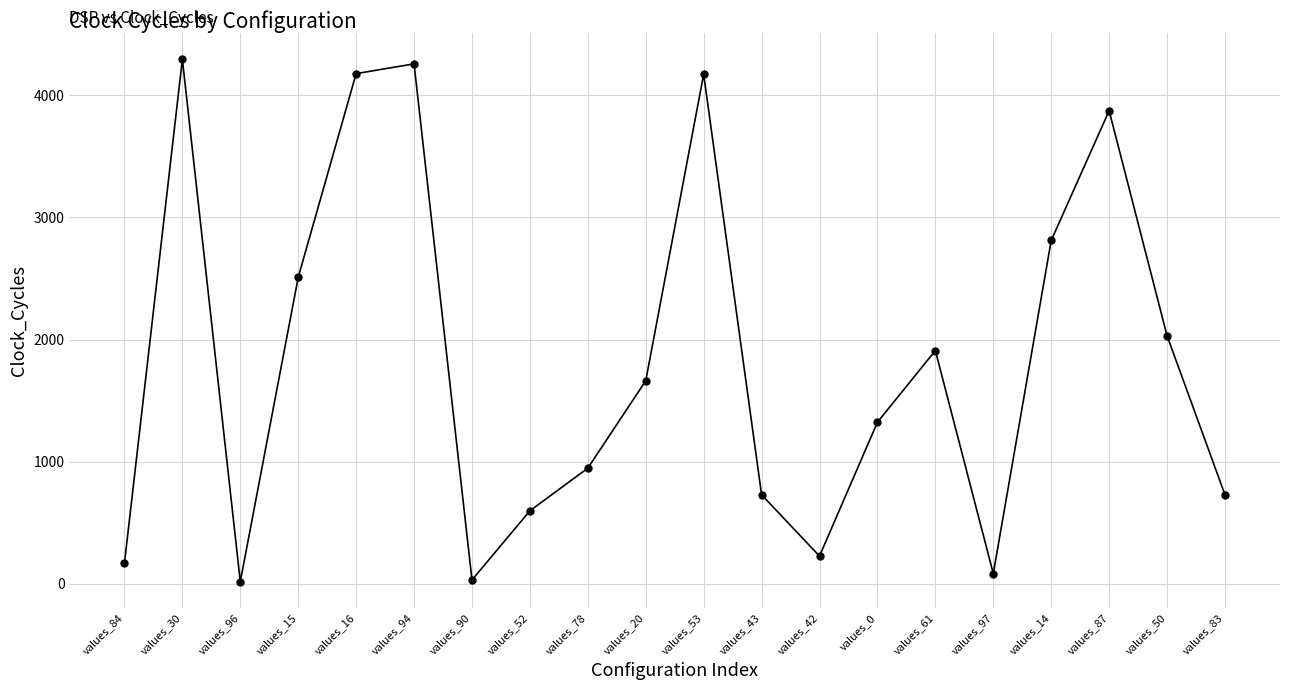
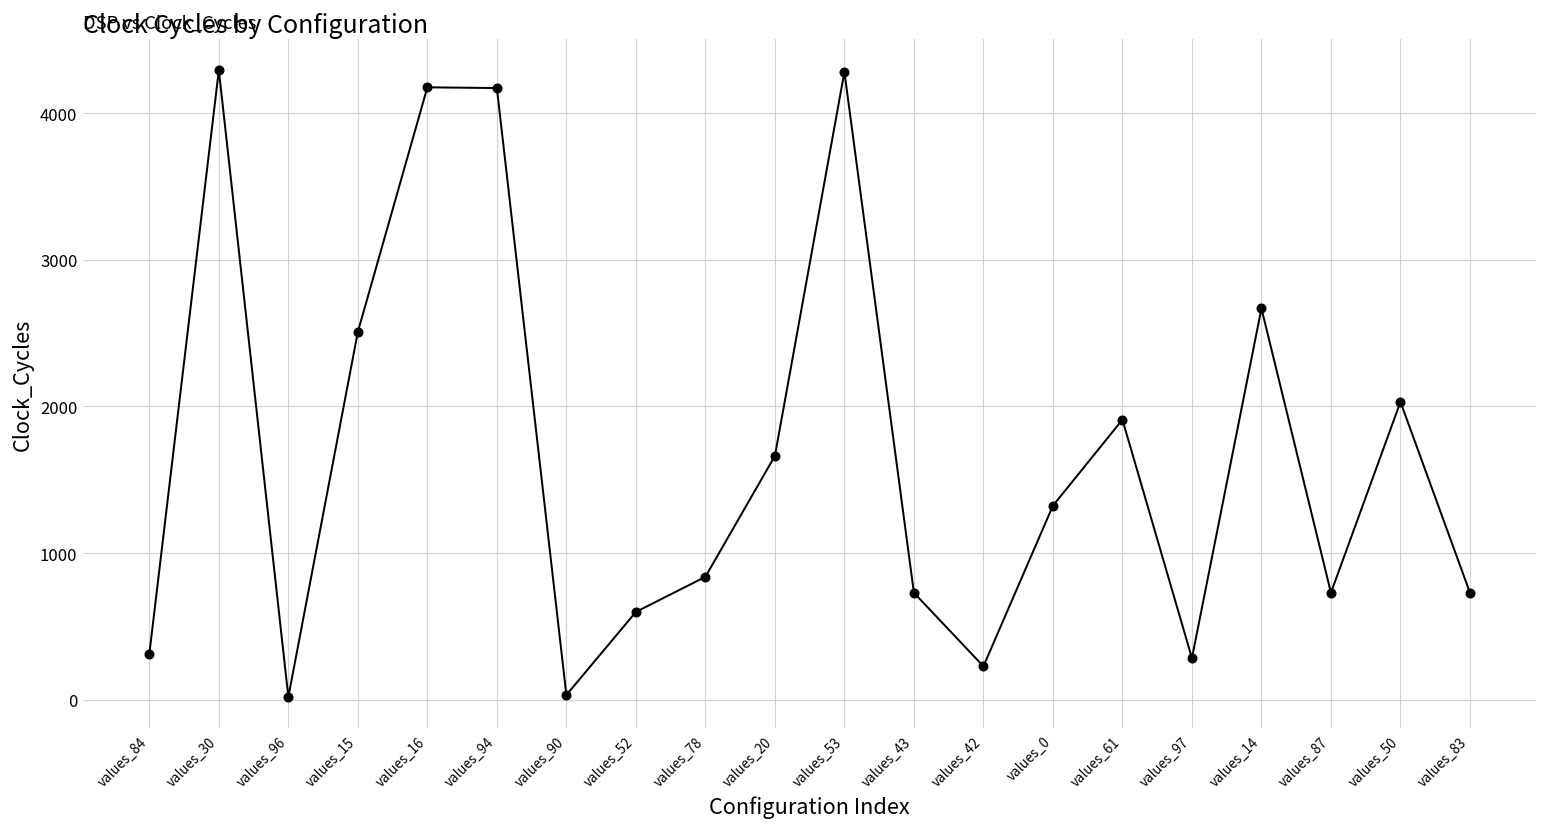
  {
-   "values_84": 170,
+   "values_84": 310,
    "values_30": 4290,
    "values_96": 20,
    "values_15": 2510,
    "values_16": 4180,
-   "values_94": 4260,
+   "values_94": 4170,
    "values_90": 30,
    "values_52": 600,
-   "values_78": 950,
+   "values_78": 840,
    "values_20": 1660,
-   "values_53": 4170,
+   "values_53": 4280,
    "values_43": 730,
    "values_42": 230,
    "values_0": 1320,
    "values_61": 1910,
-   "values_97": 80,
-   "values_14": 2810,
-   "values_87": 3870,
+   "values_97": 280,
+   "values_14": 2670,
+   "values_87": 730,
    "values_50": 2030,
    "values_83": 730
  }
